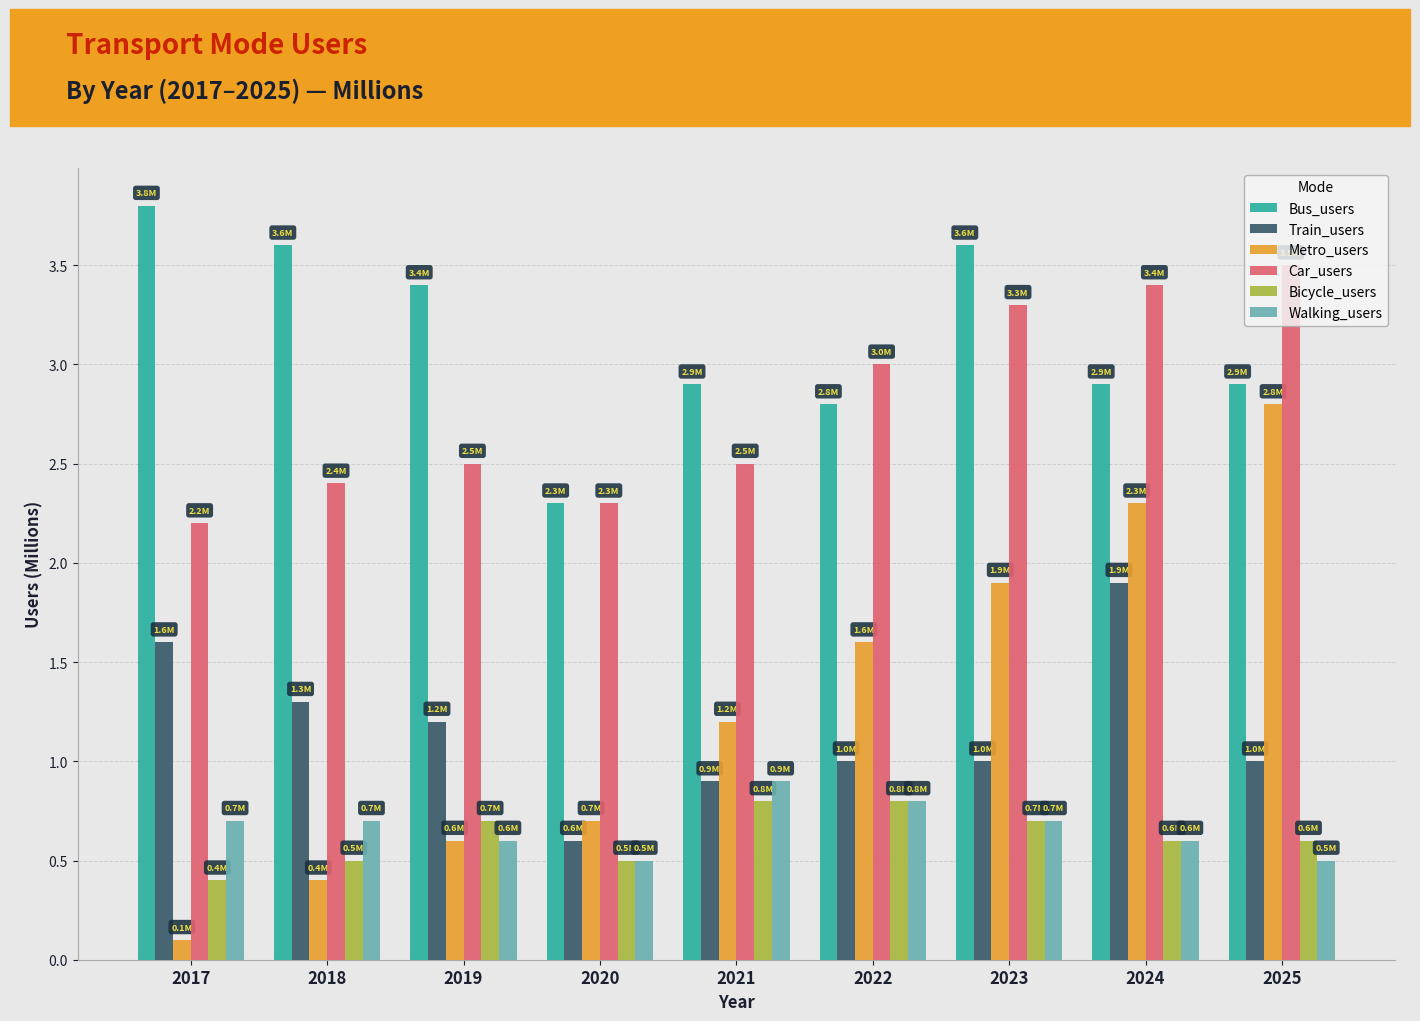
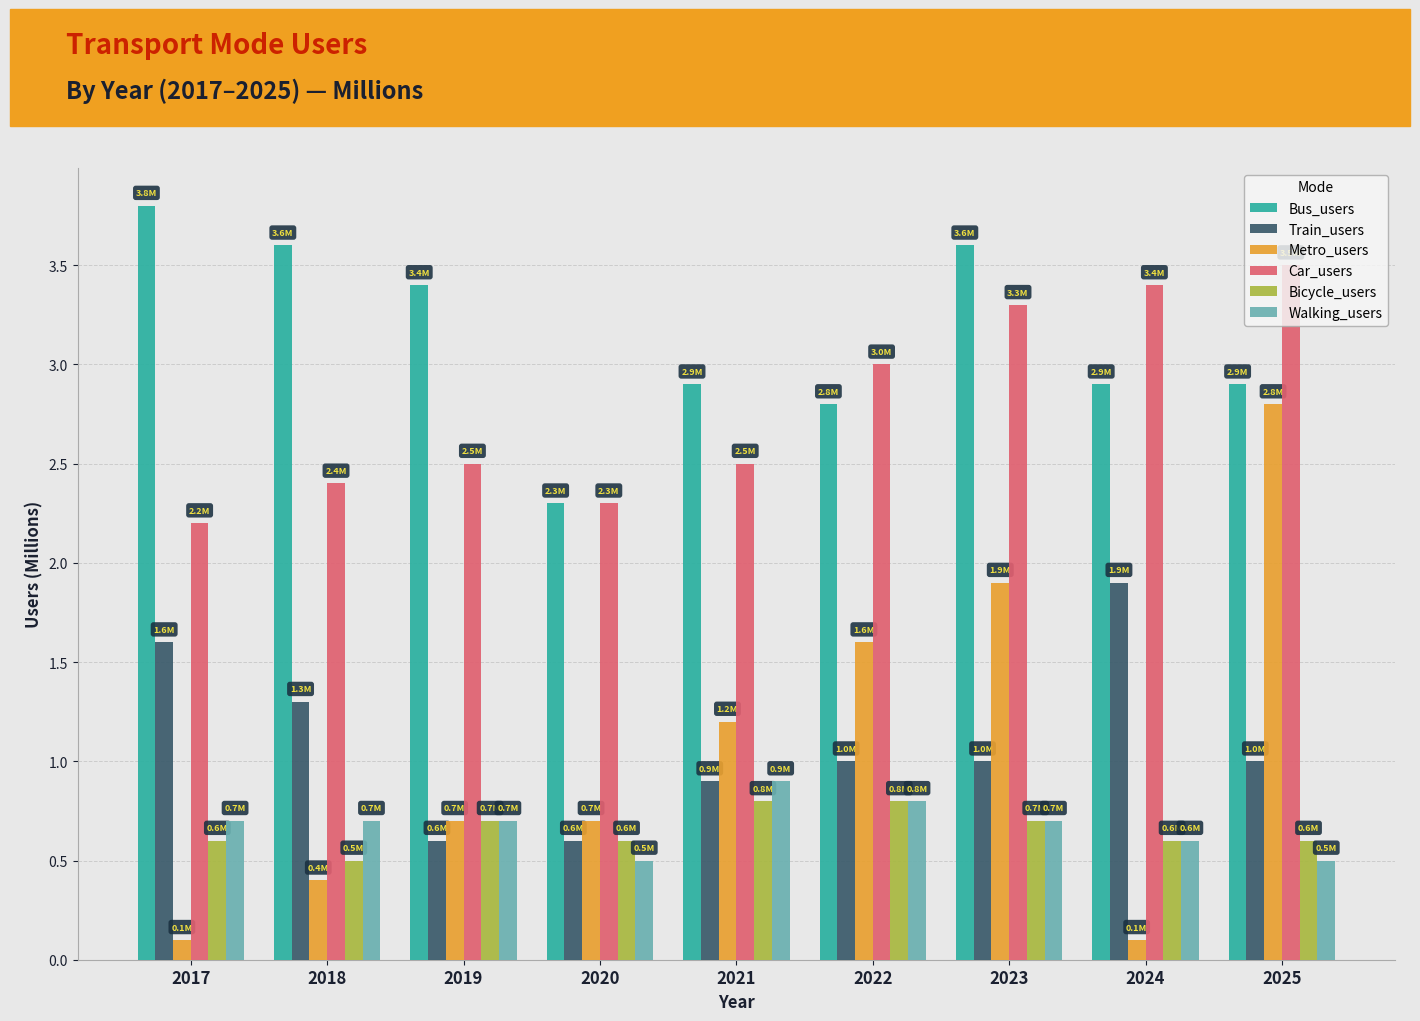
  {
    "Train_users": {
-     "2019": "1.2M"
+     "2019": "0.6M"
    },
    "Metro_users": {
-     "2019": "0.6M",
-     "2024": "2.3M"
+     "2019": "0.7M",
+     "2024": "0.1M"
    },
    "Bicycle_users": {
-     "2017": "0.4M",
-     "2020": "0.5M"
+     "2017": "0.6M",
+     "2020": "0.6M"
    },
    "Walking_users": {
-     "2019": "0.6M"
+     "2019": "0.7M"
    }
  }
